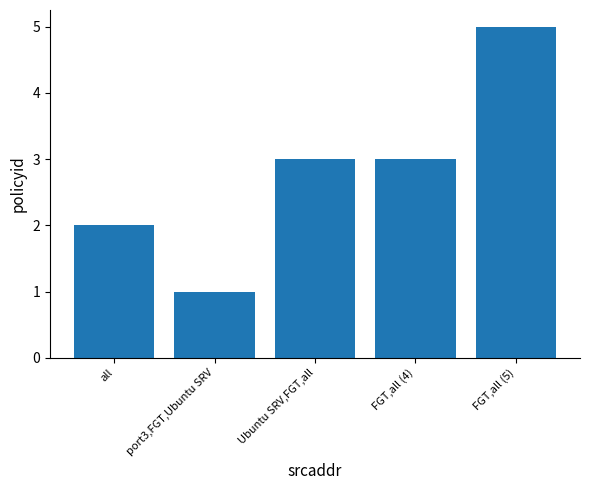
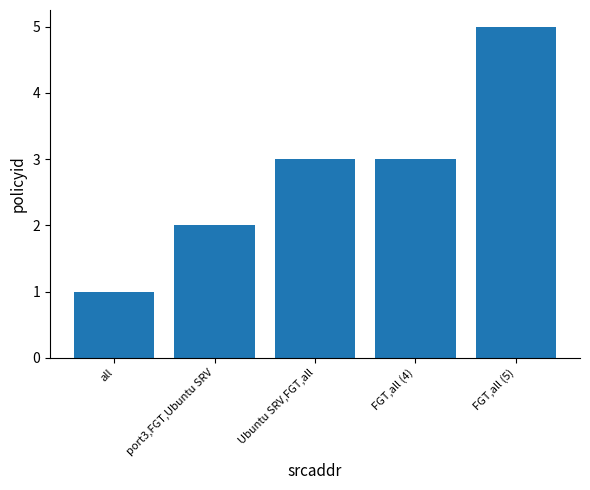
  {
-   "all": 2,
-   "port3,FGT,Ubuntu SRV": 1,
+   "all": 1,
+   "port3,FGT,Ubuntu SRV": 2,
    "Ubuntu SRV,FGT,all": 3,
    "FGT,all (4)": 3,
    "FGT,all (5)": 5
  }
